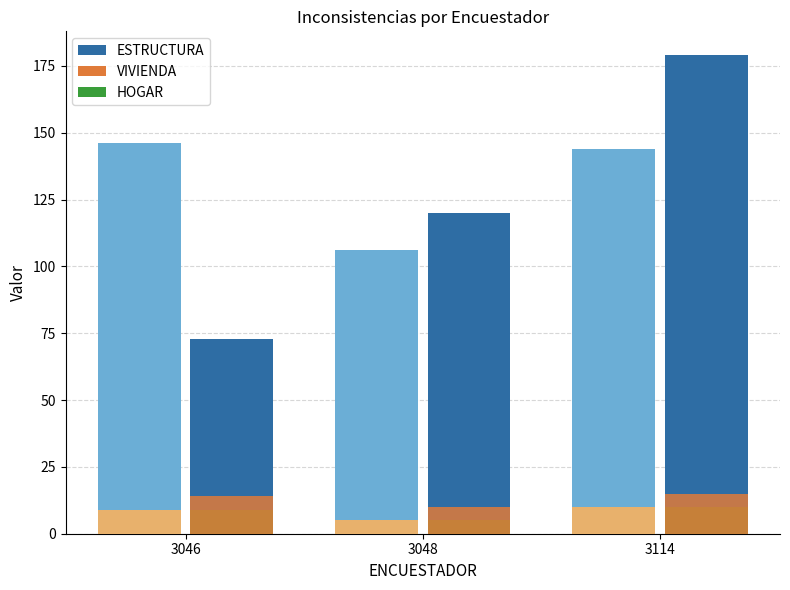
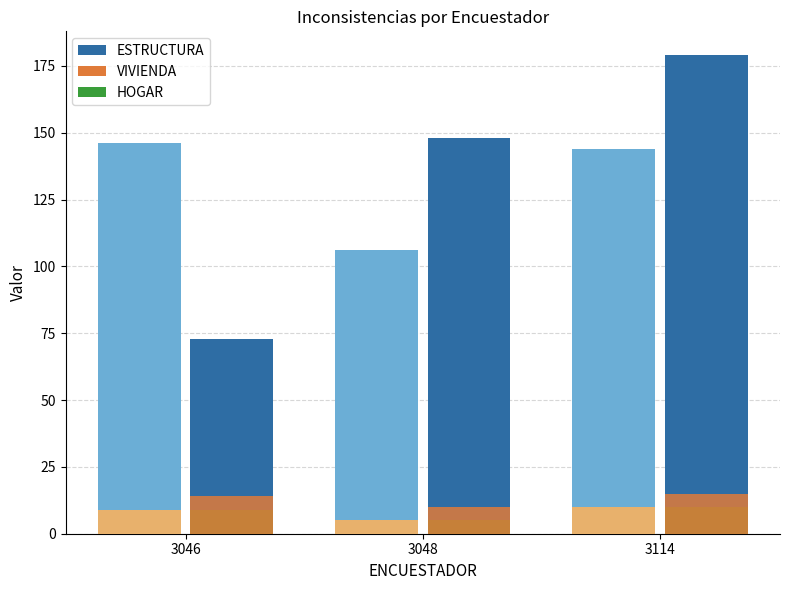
  {
    "ESTRUCTURA": {
      "3046": 73,
-     "3048": 120,
+     "3048": 148,
      "3114": 179
    }
  }
